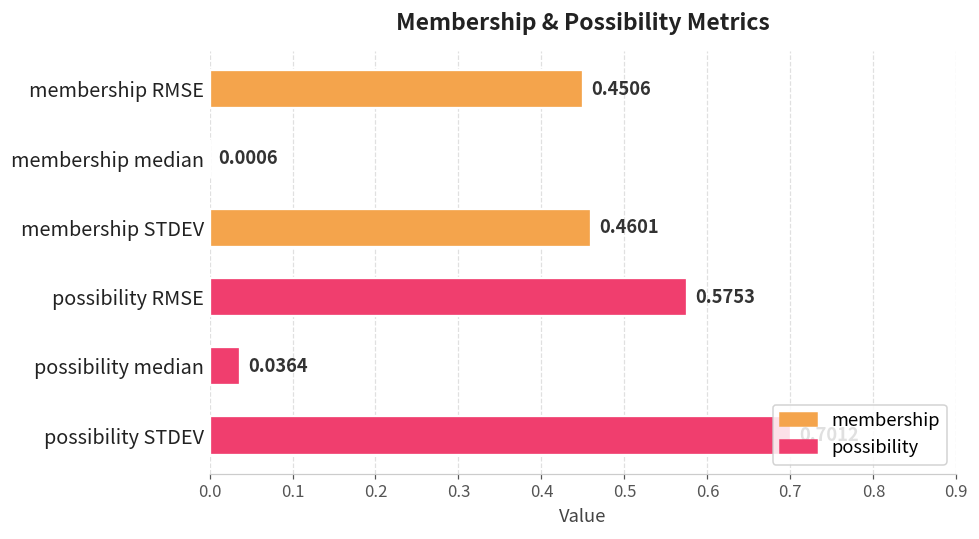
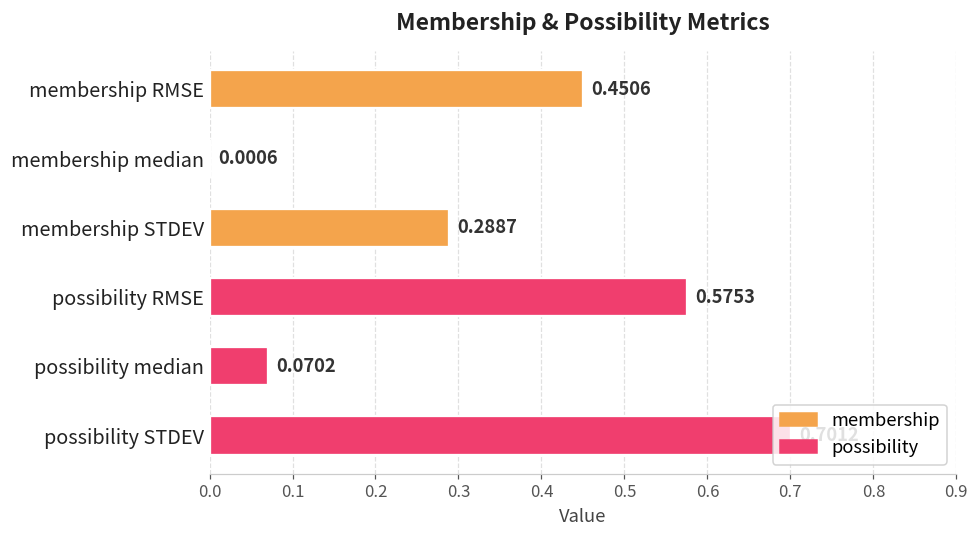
  {
    "membership RMSE": 0.4506,
    "membership median": 0.0006,
-   "membership STDEV": 0.4601,
+   "membership STDEV": 0.2887,
    "possibility RMSE": 0.5753,
-   "possibility median": 0.0364
+   "possibility median": 0.0702
  }
